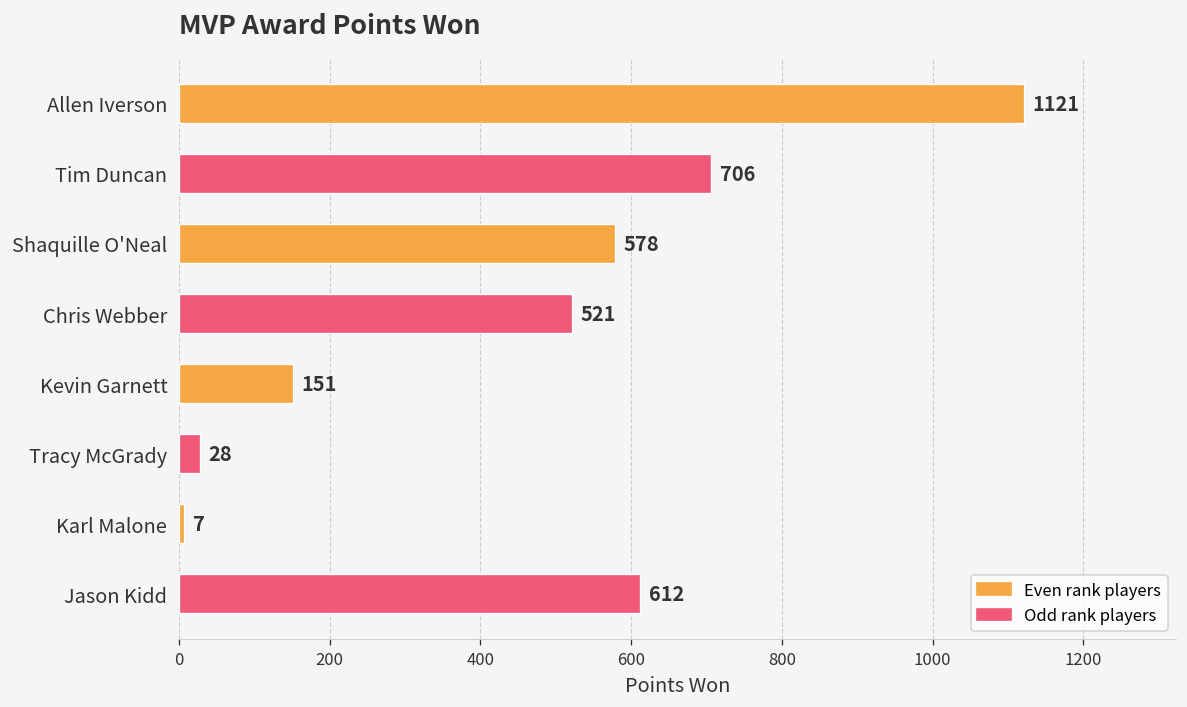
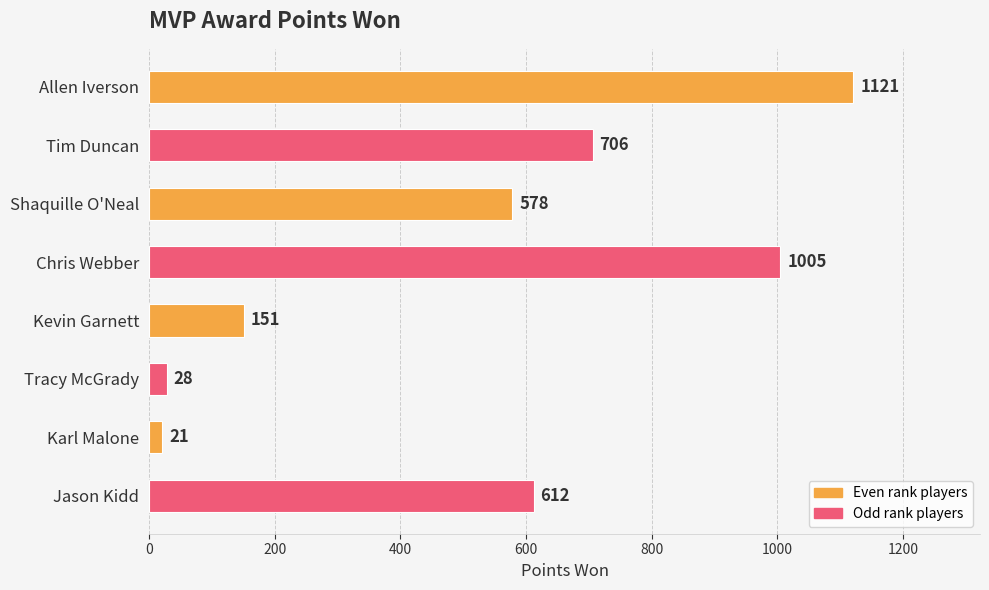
  {
    "Allen Iverson": 1121,
    "Tim Duncan": 706,
    "Shaquille O'Neal": 578,
-   "Chris Webber": 521,
+   "Chris Webber": 1005,
    "Kevin Garnett": 151,
    "Tracy McGrady": 28,
-   "Karl Malone": 7,
+   "Karl Malone": 21,
    "Jason Kidd": 612
  }
